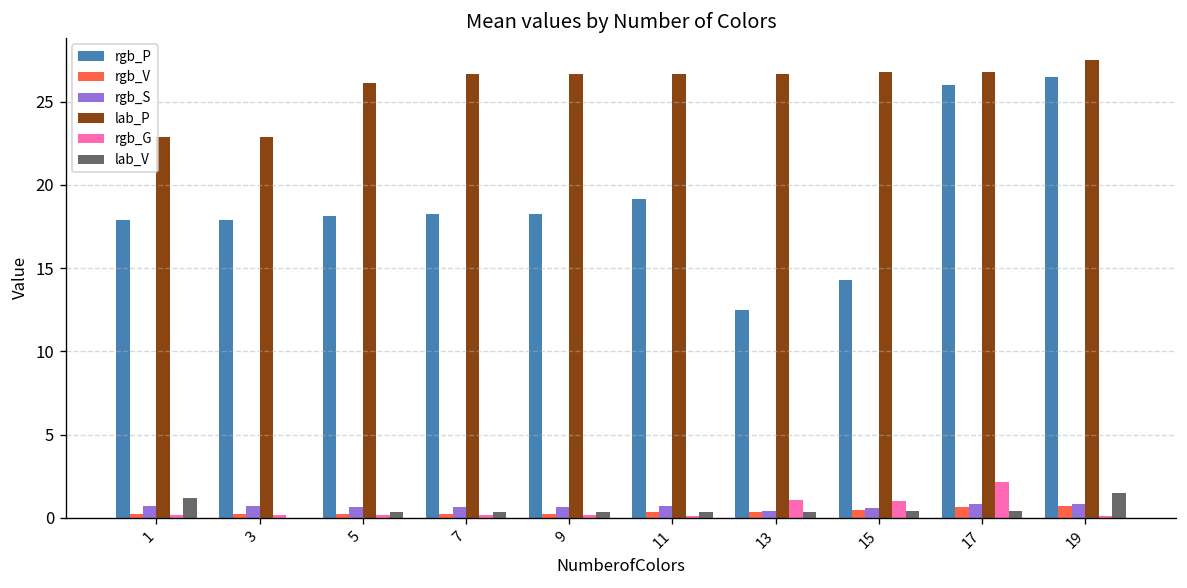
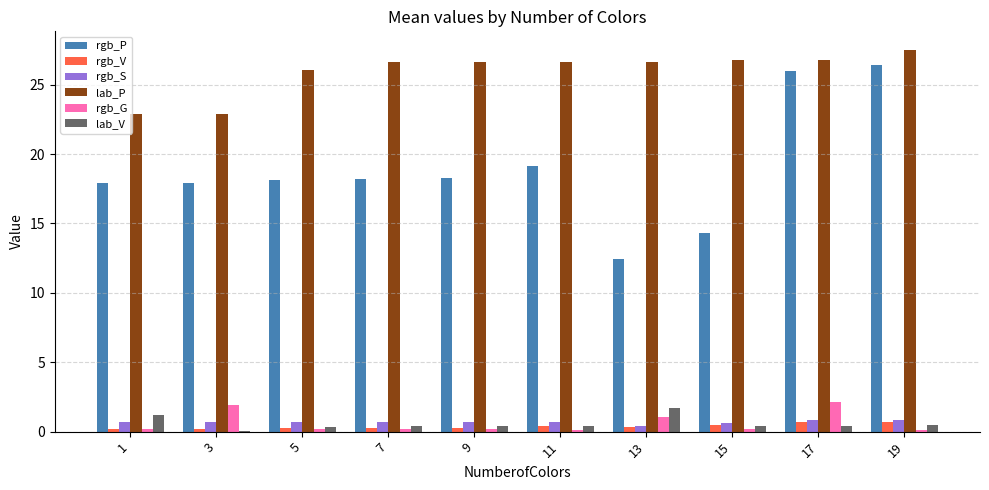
  {
    "rgb_P": {
      "1": 17.9,
      "3": 17.9,
      "5": 18.1,
      "7": 18.2,
      "9": 18.3,
      "11": 19.2,
      "13": 12.5,
      "15": 14.3,
      "17": 26.0,
      "19": 26.5
    },
    "rgb_V": {
      "1": 0.2,
      "3": 0.2,
      "5": 0.2,
      "7": 0.2,
      "9": 0.3,
      "11": 0.4,
      "13": 0.3,
      "15": 0.5,
      "17": 0.7,
      "19": 0.7
    },
    "rgb_S": {
      "1": 0.7,
      "3": 0.7,
      "5": 0.7,
      "7": 0.7,
      "9": 0.7,
      "11": 0.7,
      "13": 0.4,
      "15": 0.6,
      "17": 0.8,
      "19": 0.8
    },
    "lab_P": {
      "1": 22.9,
      "3": 22.9,
      "5": 26.1,
      "7": 26.6,
      "9": 26.6,
      "11": 26.7,
      "13": 26.7,
      "15": 26.8,
      "17": 26.8,
      "19": 27.5
    },
    "rgb_G": {
-     "3": 0.2,
+     "3": 1.9,
      "13": 1.1,
-     "15": 1.0,
+     "15": 0.2,
      "17": 2.1
    },
    "lab_V": {
      "1": 1.2,
      "5": 0.3,
      "7": 0.4,
      "9": 0.4,
      "11": 0.4,
-     "13": 0.4,
+     "13": 1.7,
      "15": 0.4,
      "17": 0.4,
-     "19": 1.5
+     "19": 0.5
    }
  }
